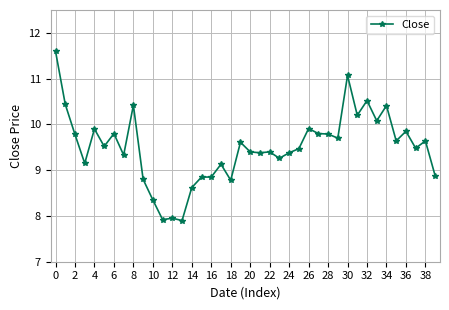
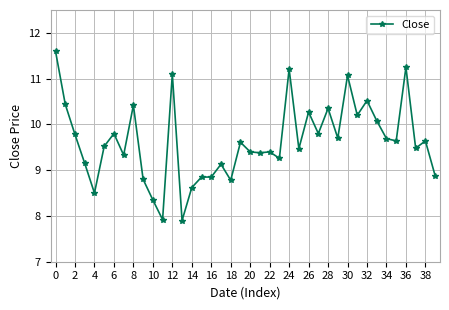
  {
    "0": 11.6,
    "2": 9.8,
-   "4": 9.9,
+   "4": 8.5,
    "6": 9.8,
    "8": 10.4,
    "10": 8.4,
-   "12": 8.0,
+   "12": 11.1,
    "14": 8.6,
    "16": 8.9,
    "18": 8.8,
    "20": 9.4,
    "22": 9.4,
-   "24": 9.4,
-   "26": 9.9,
-   "28": 9.8,
+   "24": 11.2,
+   "26": 10.3,
+   "28": 10.4,
    "30": 11.1,
    "32": 10.5,
-   "34": 10.4,
-   "36": 9.9,
+   "34": 9.7,
+   "36": 11.3,
    "38": 9.6
  }
